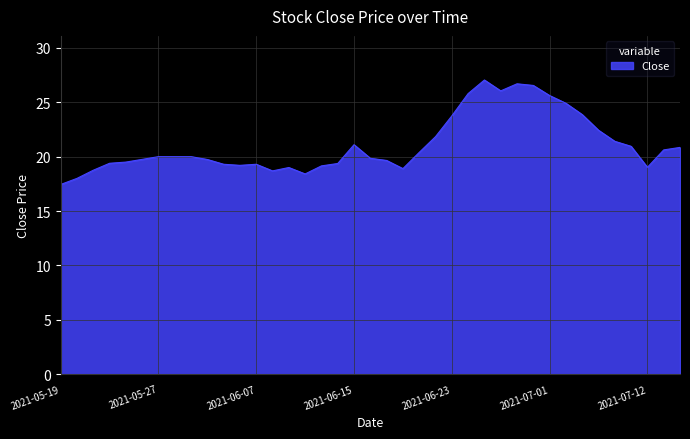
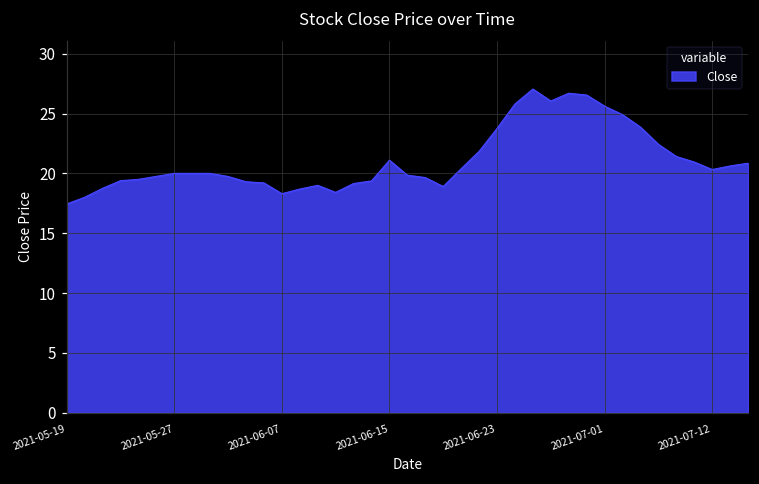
  {
    "2021-05-19": 17.4,
    "2021-05-27": 20.0,
-   "2021-06-07": 19.3,
+   "2021-06-07": 18.3,
    "2021-06-15": 21.1,
    "2021-06-23": 23.8,
    "2021-07-01": 25.6,
-   "2021-07-12": 19.0
+   "2021-07-12": 20.3
  }
